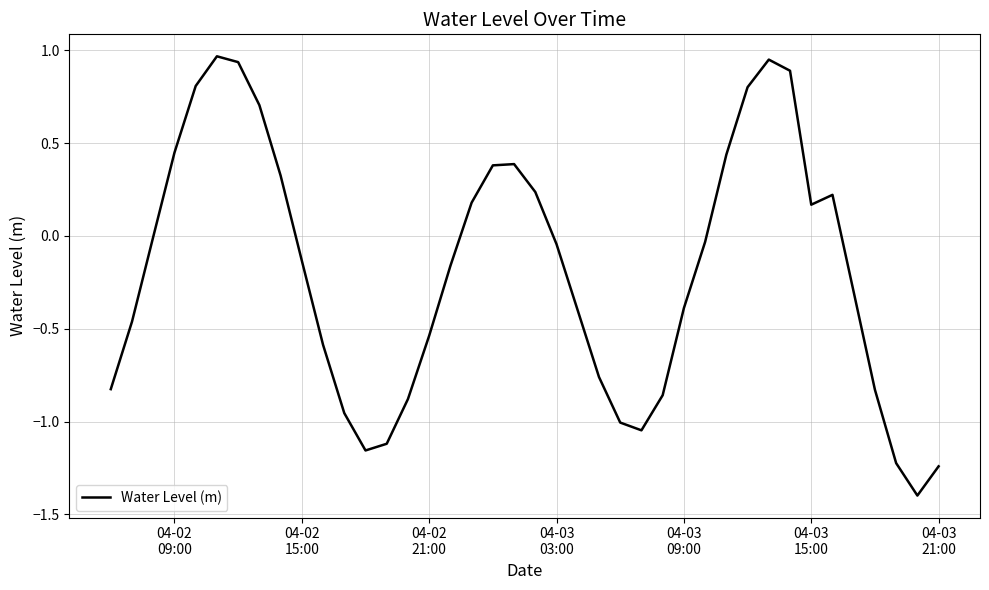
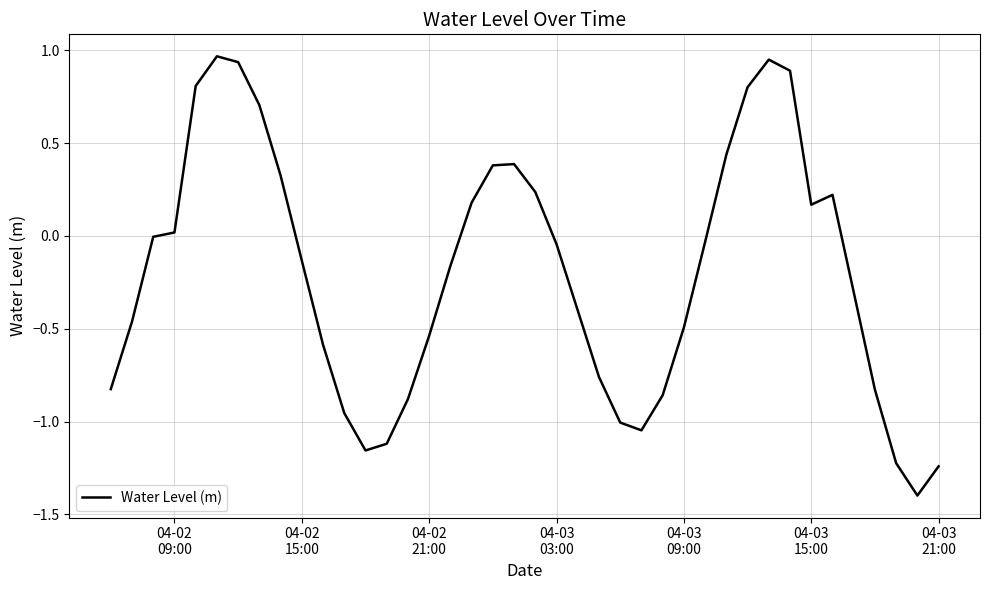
  {
-   "04-02 09:00": 0.45,
+   "04-02 09:00": 0.02,
    "04-02 15:00": -0.13,
    "04-02 21:00": -0.54,
    "04-03 03:00": -0.04,
-   "04-03 09:00": -0.39,
+   "04-03 09:00": -0.49,
    "04-03 15:00": 0.17,
    "04-03 21:00": -1.24
  }
